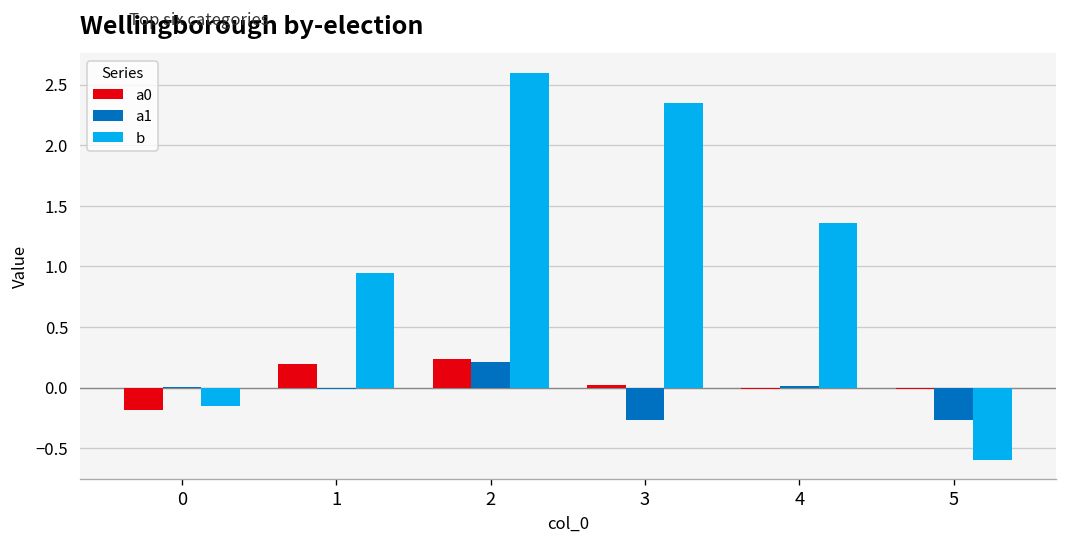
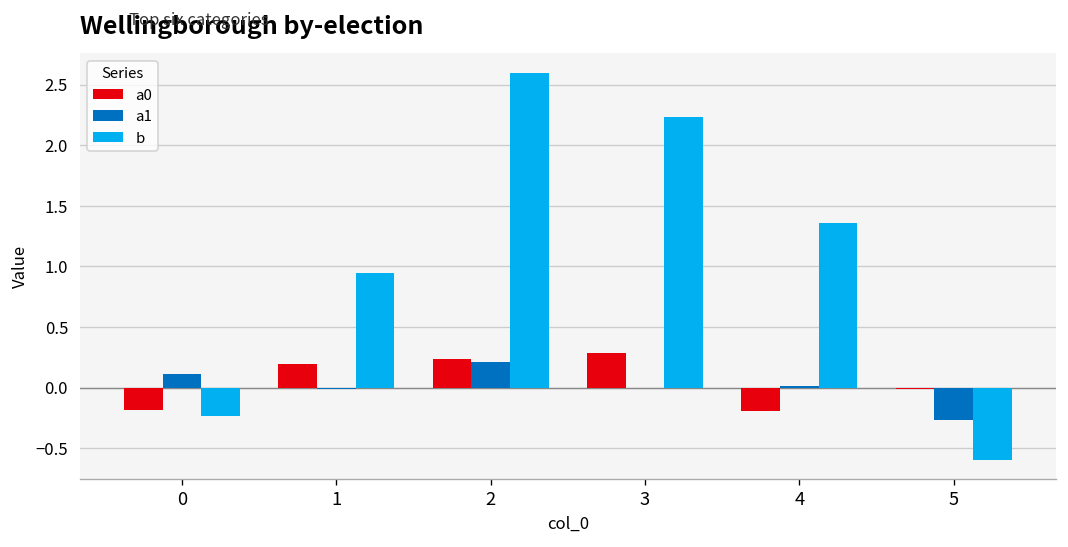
  {
    "a0": {
      "0": -0.18,
      "1": 0.19,
      "2": 0.24,
-     "3": 0.02,
-     "4": -0.01
+     "3": 0.29,
+     "4": -0.19
    },
    "a1": {
-     "0": 0.00,
+     "0": 0.12,
      "2": 0.21,
-     "3": -0.26,
+     "3": 0.00,
      "5": -0.27
    },
    "b": {
-     "0": -0.15,
+     "0": -0.24,
      "1": 0.95,
      "2": 2.60,
-     "3": 2.35,
+     "3": 2.24,
      "4": 1.36,
      "5": -0.60
    }
  }
